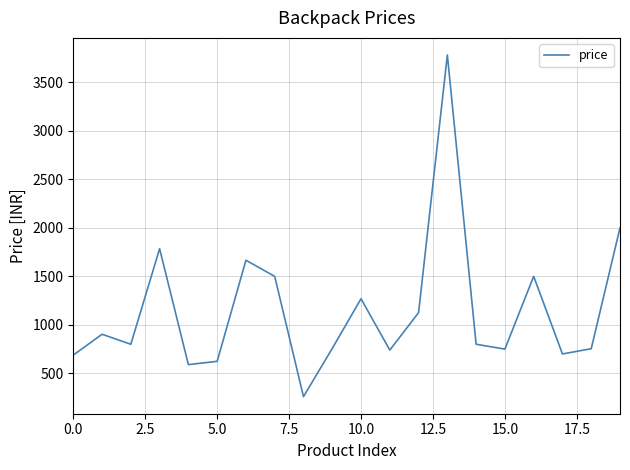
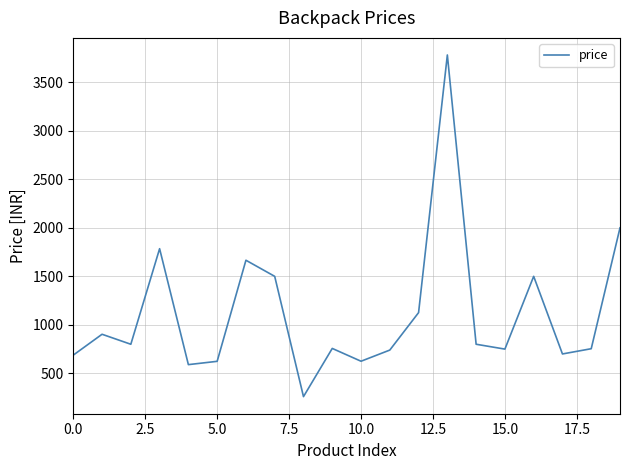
  {
    "0.0": 700,
    "5.0": 600,
-   "10.0": 1300,
+   "10.0": 600,
    "15.0": 700
  }
